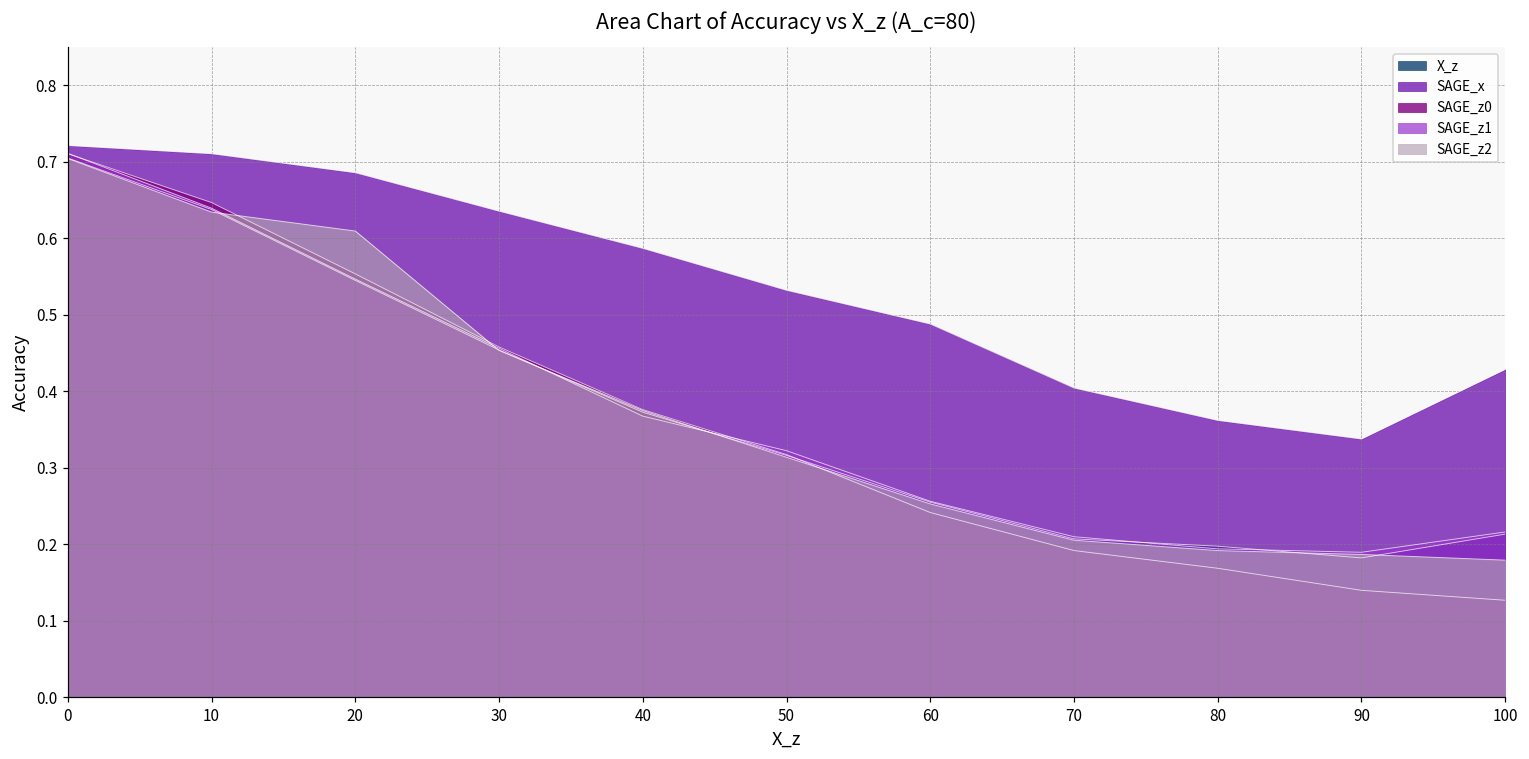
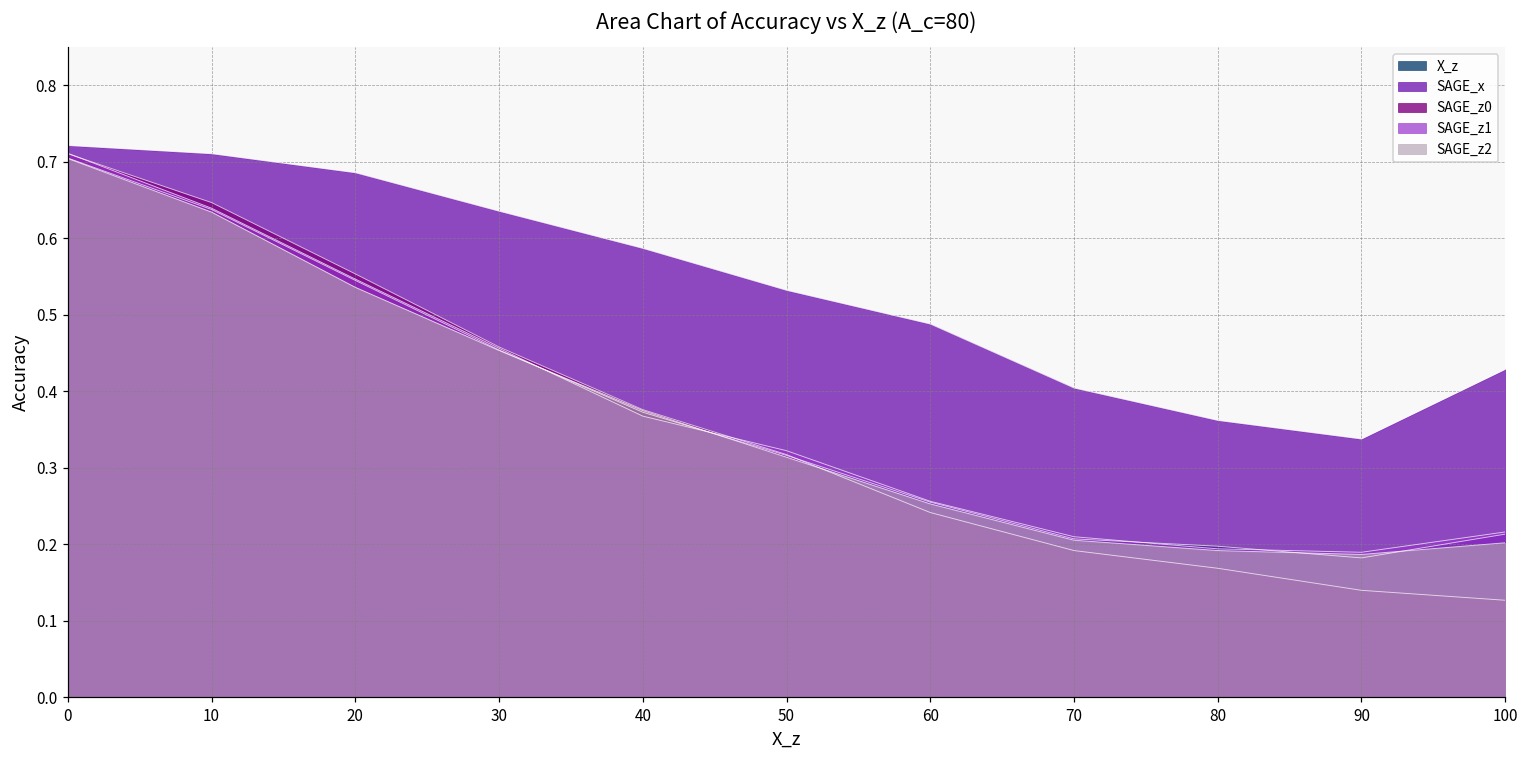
  {
    "X_z": {
      "90": 0.18
    },
    "SAGE_z1": {
      "40": 0.37,
      "50": 0.32
    },
    "SAGE_z2": {
-     "20": 0.61,
-     "100": 0.18
+     "20": 0.54,
+     "100": 0.20
    }
  }
